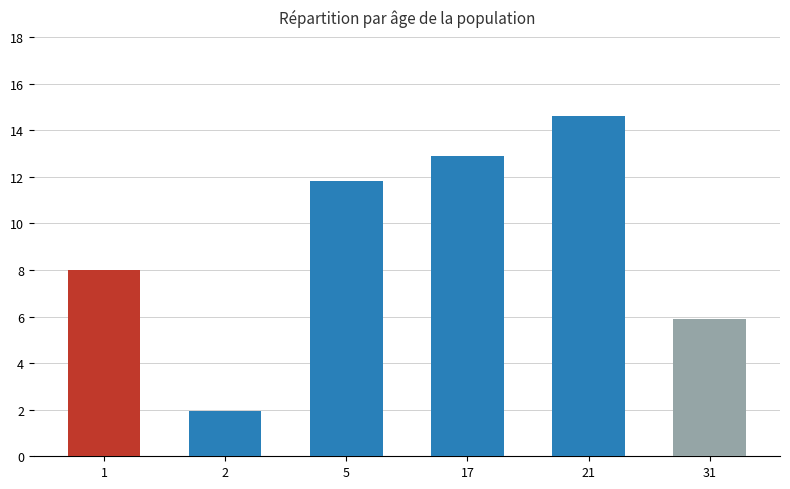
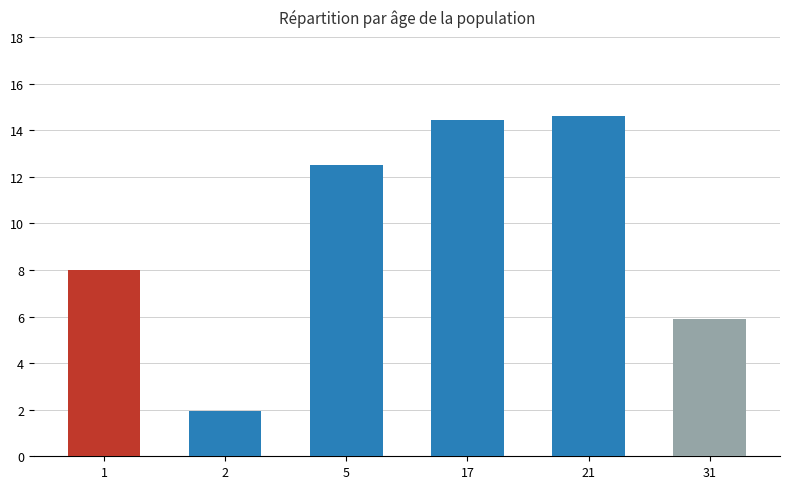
  {
    "1": 8.0,
    "2": 2.0,
-   "5": 11.8,
-   "17": 12.9,
+   "5": 12.5,
+   "17": 14.4,
    "21": 14.6,
    "31": 5.9
  }
